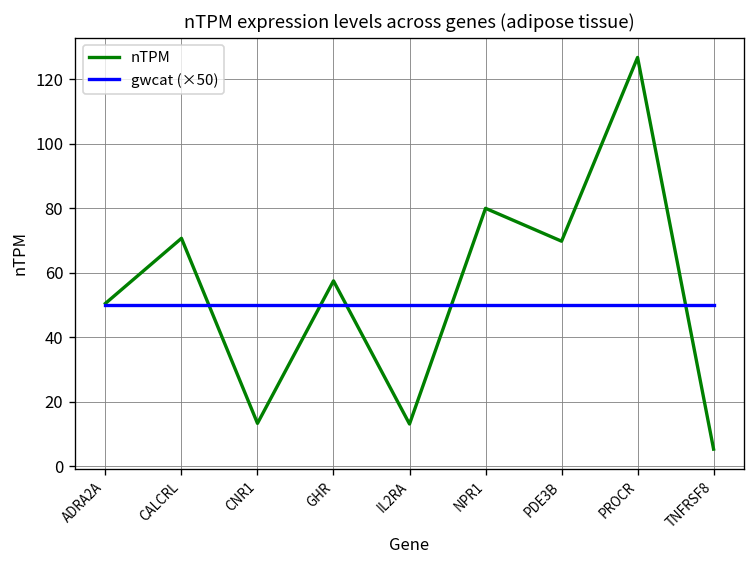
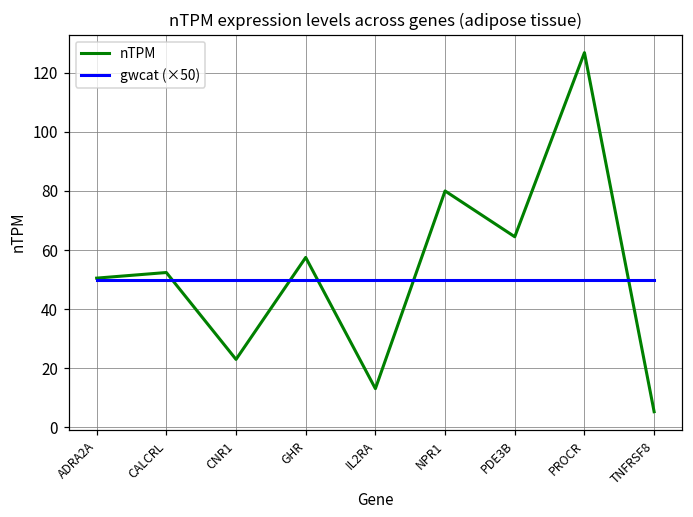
  {
    "nTPM": {
-     "CALCRL": 71,
-     "CNR1": 13,
+     "CALCRL": 52,
+     "CNR1": 23,
      "GHR": 58,
      "IL2RA": 13,
      "NPR1": 80,
-     "PDE3B": 70,
+     "PDE3B": 65,
      "PROCR": 127,
      "TNFRSF8": 5
    },
    "gwcat (×50)": {
      "CALCRL": 50,
      "CNR1": 50,
      "GHR": 50,
      "IL2RA": 50,
      "NPR1": 50,
      "PDE3B": 50,
      "PROCR": 50,
      "TNFRSF8": 50
    }
  }
